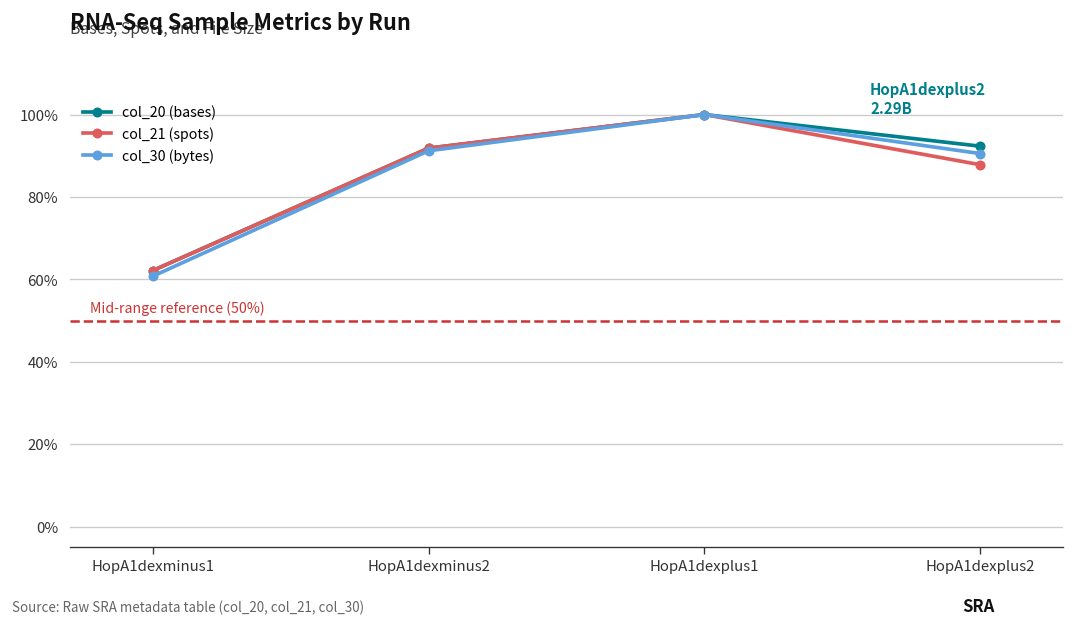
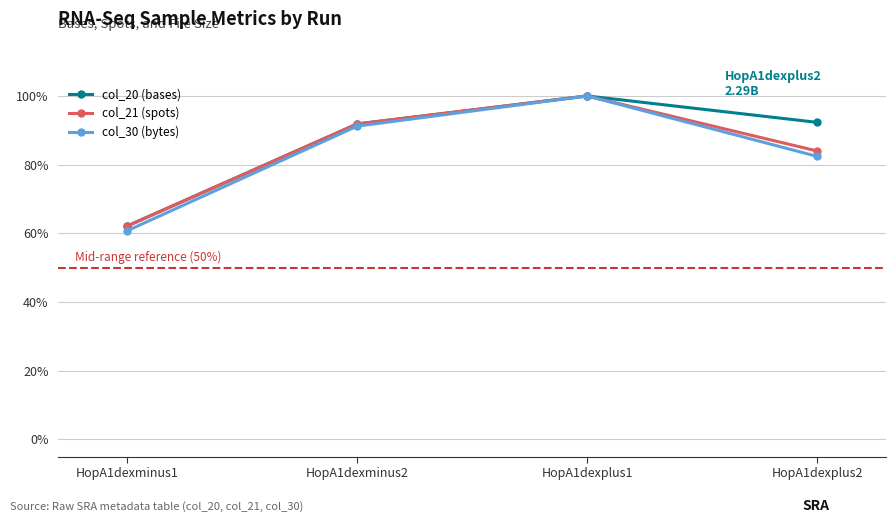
  {
    "col_21 (spots)": {
-     "HopA1dexplus2": "88%"
+     "HopA1dexplus2": "84%"
    },
    "col_30 (bytes)": {
-     "HopA1dexplus2": "91%"
+     "HopA1dexplus2": "82%"
    }
  }
